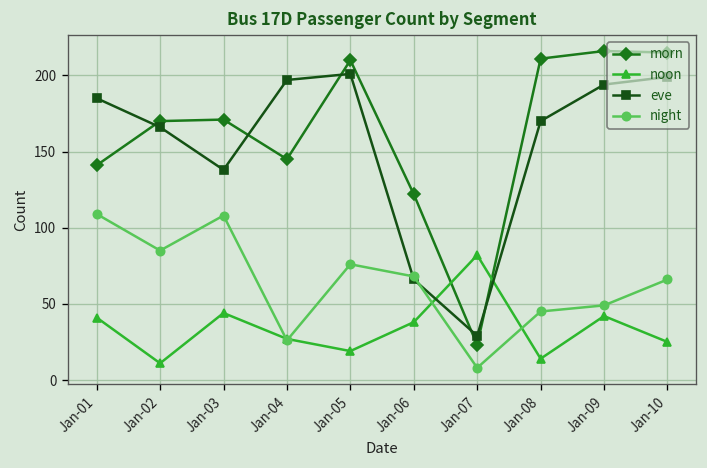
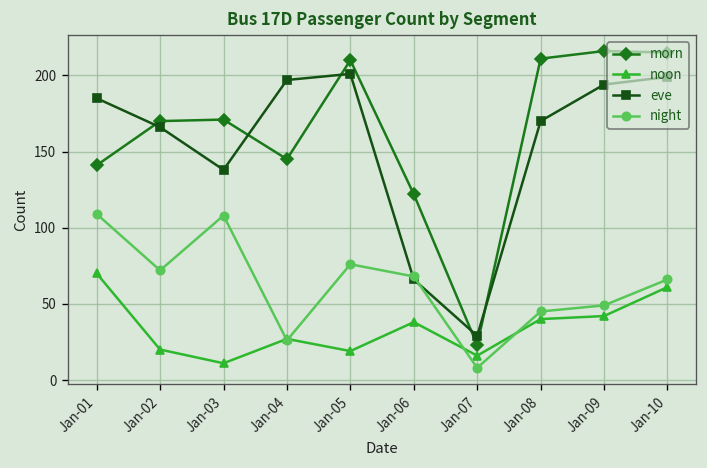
  {
    "noon": {
-     "Jan-01": 41,
-     "Jan-02": 11,
-     "Jan-03": 44,
+     "Jan-01": 70,
+     "Jan-02": 20,
+     "Jan-03": 11,
      "Jan-05": 19,
      "Jan-06": 38,
-     "Jan-07": 82,
-     "Jan-08": 14,
+     "Jan-07": 16,
+     "Jan-08": 40,
      "Jan-09": 42,
-     "Jan-10": 25
+     "Jan-10": 61
    },
    "night": {
      "Jan-01": 109,
-     "Jan-02": 85,
+     "Jan-02": 72,
      "Jan-03": 108,
      "Jan-05": 76,
      "Jan-07": 8,
      "Jan-08": 45,
      "Jan-09": 49,
      "Jan-10": 66
    }
  }
